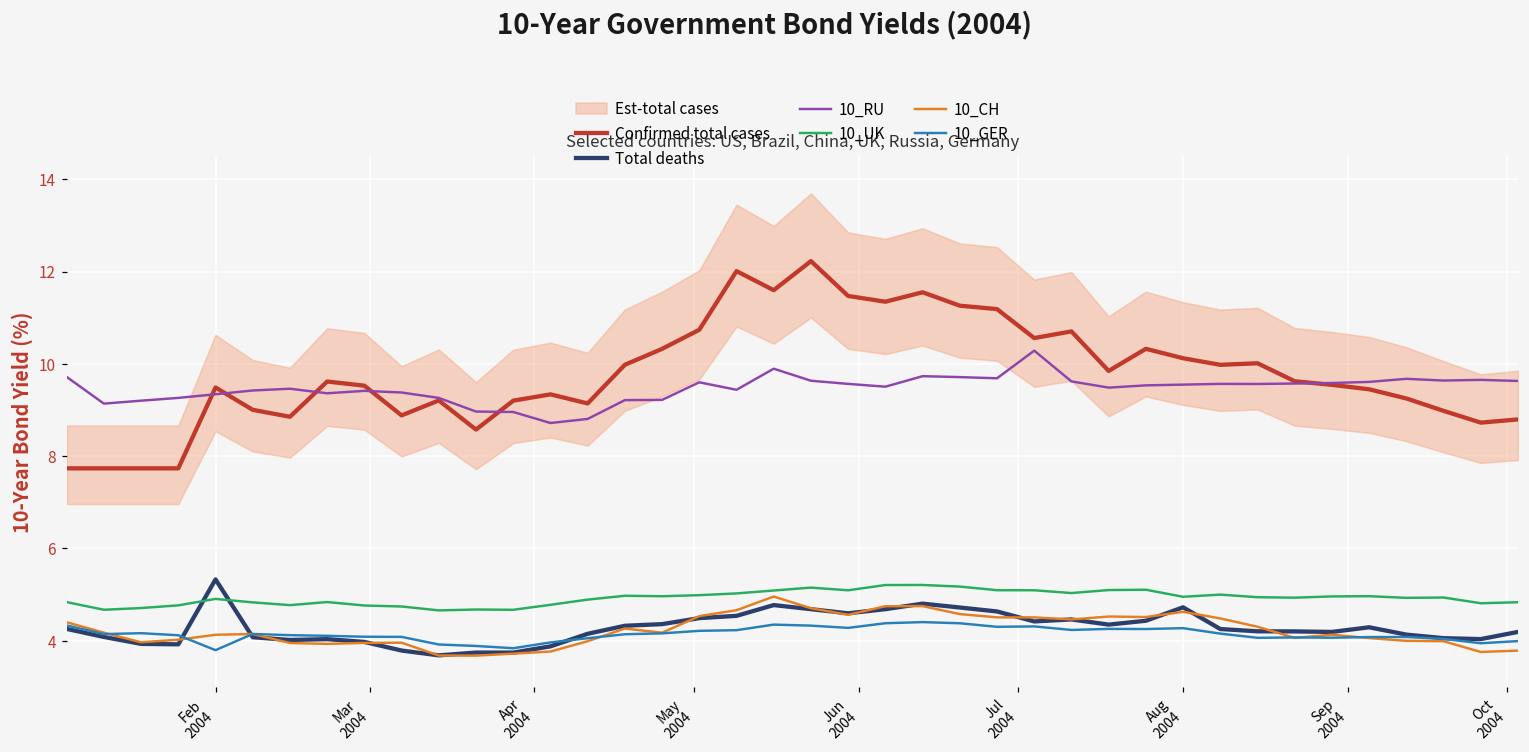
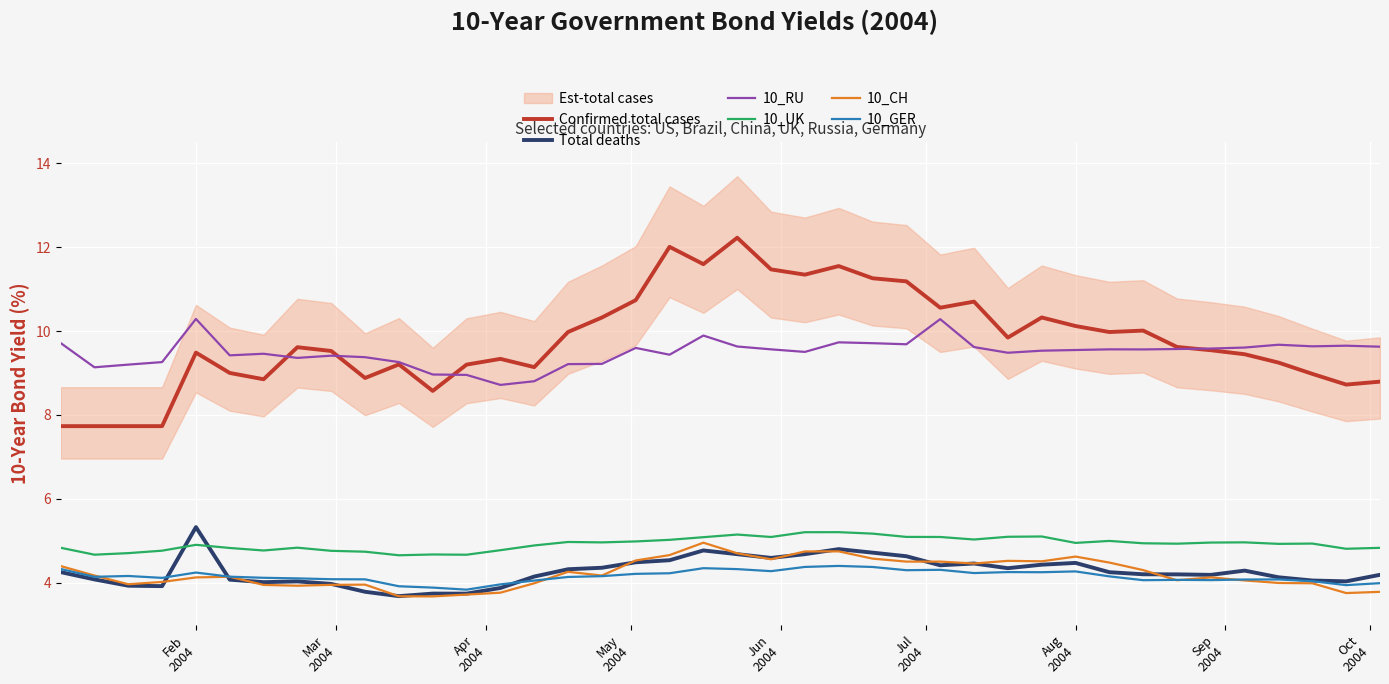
  {
    "Confirmed total cases": {
      "Feb 2004": 9.5,
      "Aug 2004": 10.1
    },
    "Total deaths": {
      "Feb 2004": 5.3,
-     "Aug 2004": 4.7
+     "Aug 2004": 4.5
    },
    "10_RU": {
-     "Feb 2004": 9.3,
+     "Feb 2004": 10.3,
      "Aug 2004": 9.5
    },
    "10_UK": {
      "Feb 2004": 4.9,
      "Aug 2004": 5.0
    },
    "10_CH": {
      "Feb 2004": 4.1,
      "Aug 2004": 4.6
    },
    "10_GER": {
-     "Feb 2004": 3.8,
+     "Feb 2004": 4.2,
      "Aug 2004": 4.3
    }
  }
